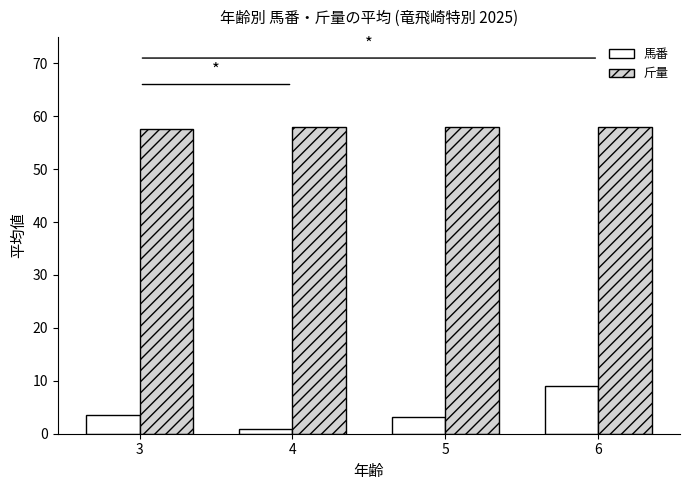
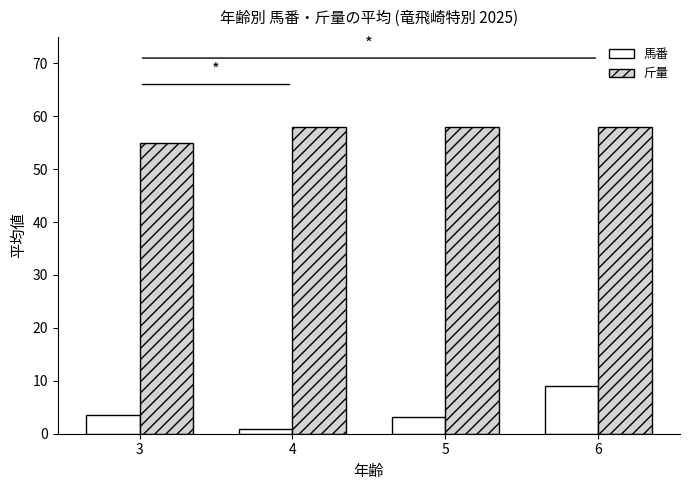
  {
    "馬番": {
      "3": 4,
      "4": 1,
      "5": 3,
      "6": 9
    },
    "斤量": {
-     "3": 58,
+     "3": 55,
      "4": 58,
      "5": 58,
      "6": 58
    }
  }
